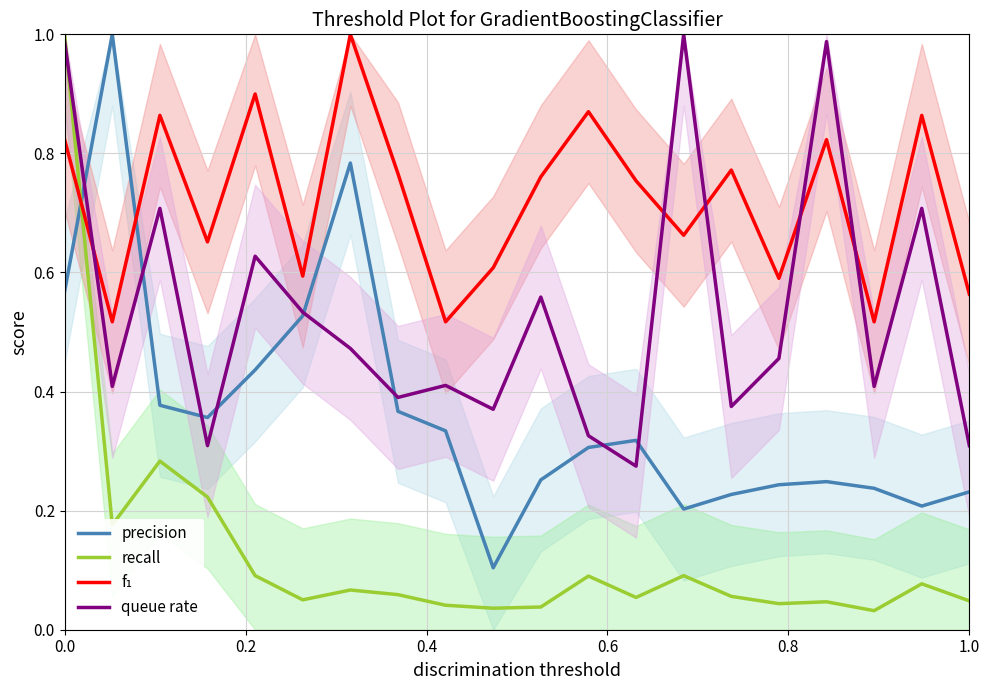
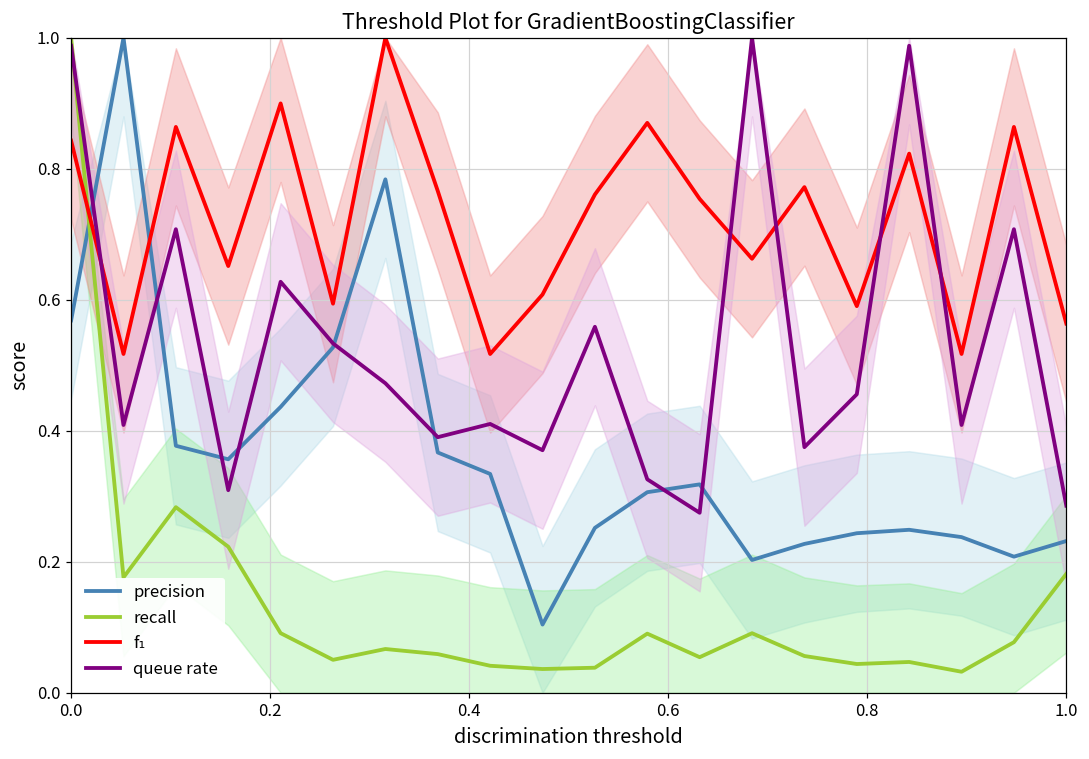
  {
    "precision": {
      "0.0": 0.57,
      "1.0": 0.23
    },
    "recall": {
-     "1.0": 0.05
+     "1.0": 0.18
    },
    "f₁": {
-     "0.0": 0.82,
+     "0.0": 0.84,
      "1.0": 0.56
    },
    "queue rate": {
      "0.0": 0.99,
-     "1.0": 0.31
+     "1.0": 0.29
    }
  }
